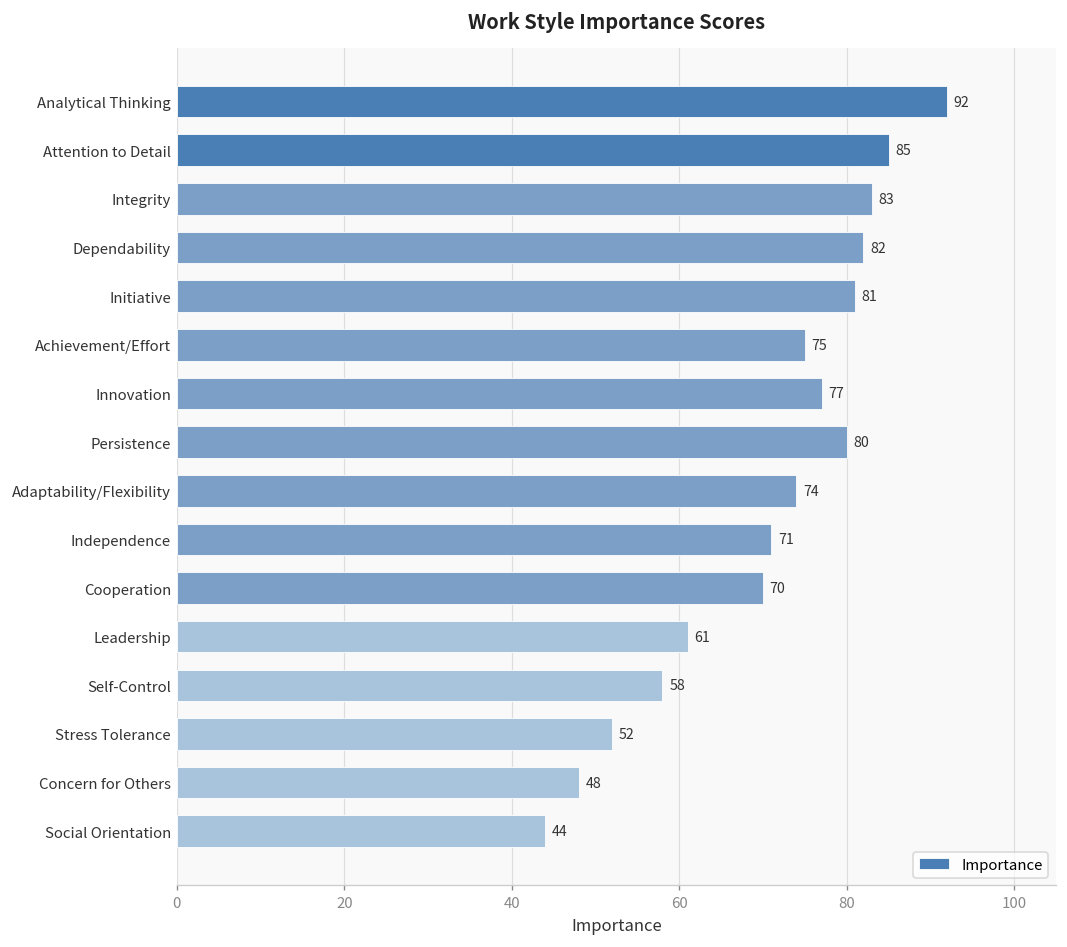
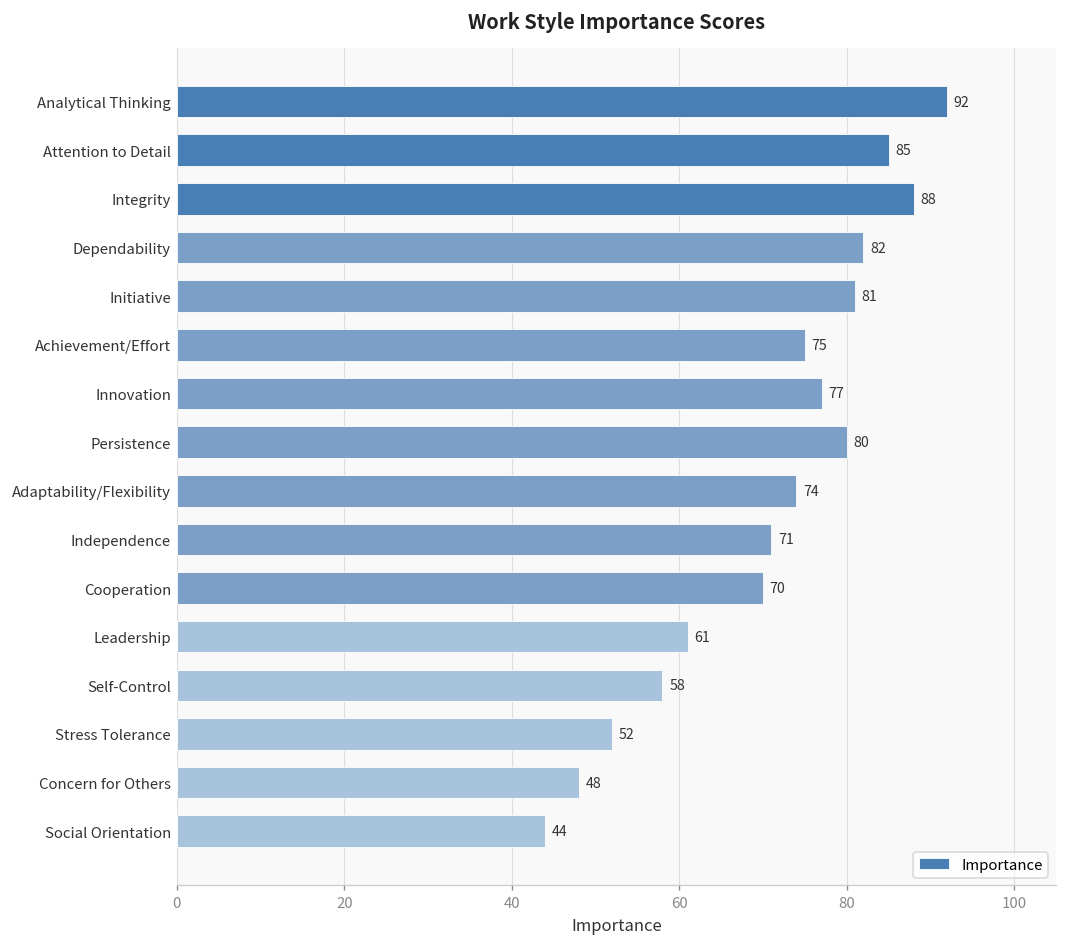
  {
    "Analytical Thinking": 92,
    "Attention to Detail": 85,
-   "Integrity": 83,
+   "Integrity": 88,
    "Dependability": 82,
    "Initiative": 81,
    "Achievement/Effort": 75,
    "Innovation": 77,
    "Persistence": 80,
    "Adaptability/Flexibility": 74,
    "Independence": 71,
    "Cooperation": 70,
    "Leadership": 61,
    "Self-Control": 58,
    "Stress Tolerance": 52,
    "Concern for Others": 48,
    "Social Orientation": 44
  }
